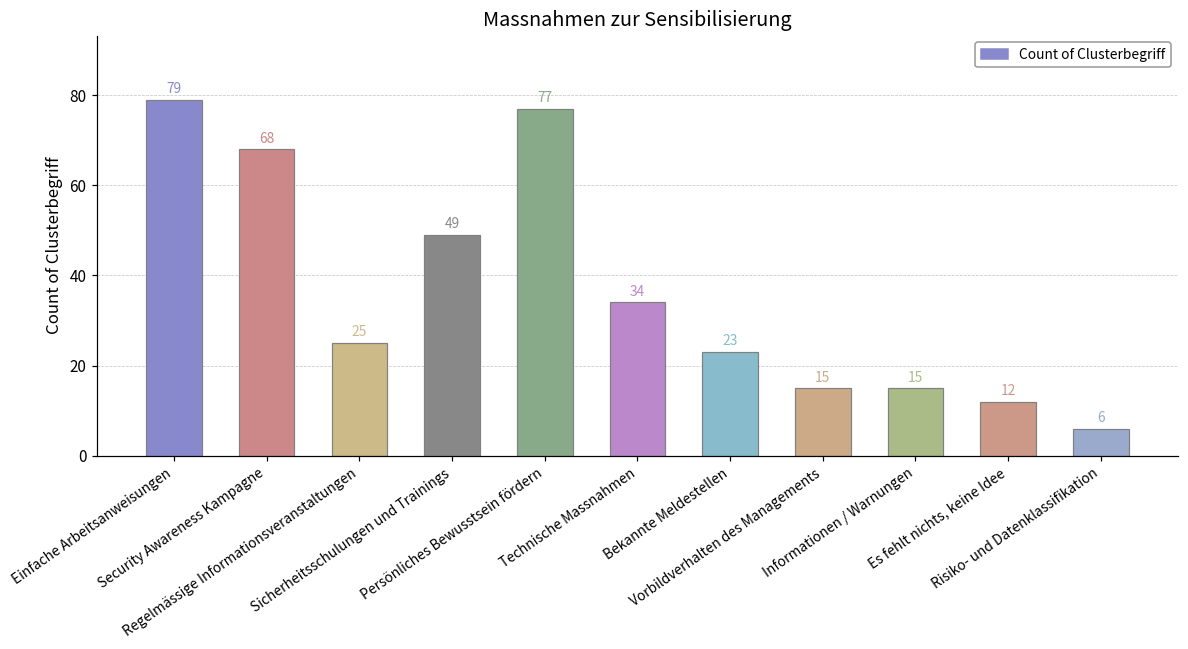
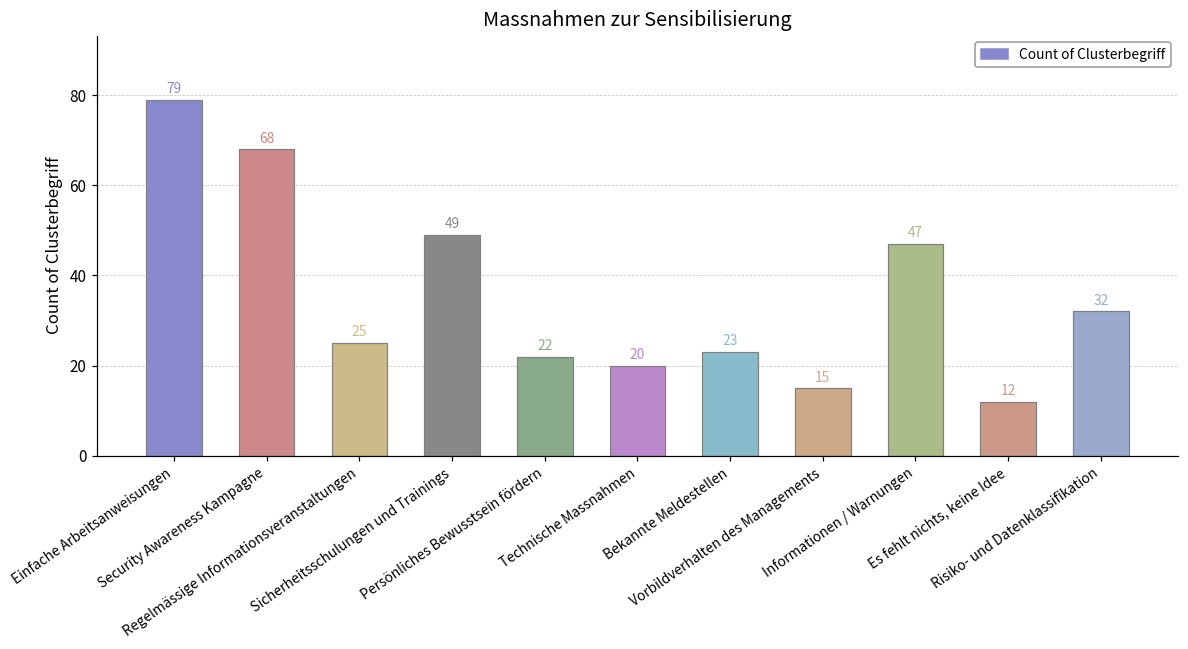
  {
    "Einfache Arbeitsanweisungen": 79,
    "Security Awareness Kampagne": 68,
    "Regelmässige Informationsveranstaltungen": 25,
    "Sicherheitsschulungen und Trainings": 49,
-   "Persönliches Bewusstsein fördern": 77,
-   "Technische Massnahmen": 34,
+   "Persönliches Bewusstsein fördern": 22,
+   "Technische Massnahmen": 20,
    "Bekannte Meldestellen": 23,
    "Vorbildverhalten des Managements": 15,
-   "Informationen / Warnungen": 15,
+   "Informationen / Warnungen": 47,
    "Es fehlt nichts, keine Idee": 12,
-   "Risiko- und Datenklassifikation": 6
+   "Risiko- und Datenklassifikation": 32
  }
